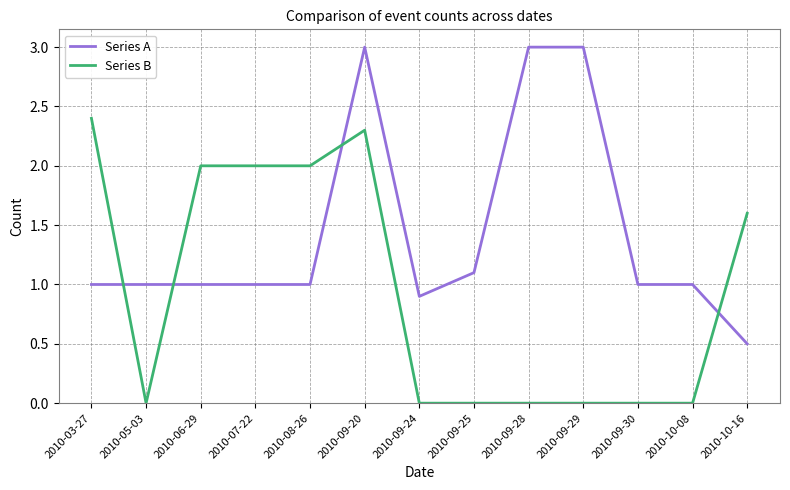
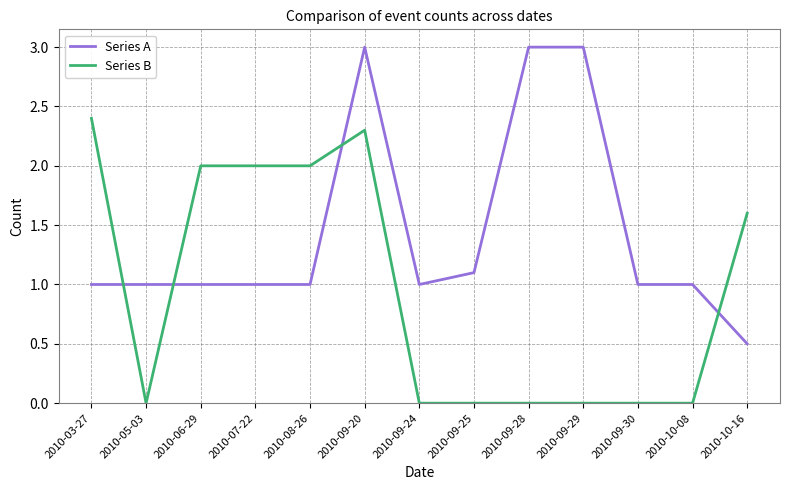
  {
    "Series A": {
      "2010-03-27": 1.0,
      "2010-05-03": 1.0,
      "2010-06-29": 1.0,
      "2010-07-22": 1.0,
      "2010-08-26": 1.0,
      "2010-09-20": 3.0,
-     "2010-09-24": 0.9,
+     "2010-09-24": 1.0,
      "2010-09-25": 1.1,
      "2010-09-28": 3.0,
      "2010-09-29": 3.0,
      "2010-09-30": 1.0,
      "2010-10-08": 1.0,
      "2010-10-16": 0.5
    },
    "Series B": {
      "2010-03-27": 2.4,
      "2010-05-03": 0.0,
      "2010-06-29": 2.0,
      "2010-07-22": 2.0,
      "2010-08-26": 2.0,
      "2010-09-20": 2.3,
      "2010-09-24": 0.0,
      "2010-09-25": 0.0,
      "2010-09-28": 0.0,
      "2010-09-29": 0.0,
      "2010-09-30": 0.0,
      "2010-10-08": 0.0,
      "2010-10-16": 1.6
    }
  }
